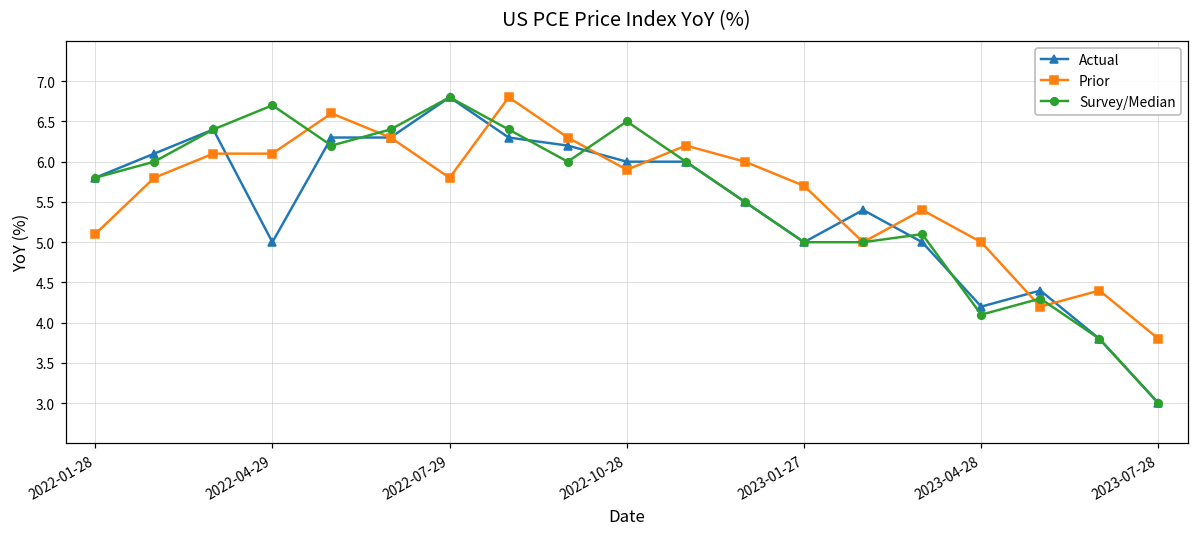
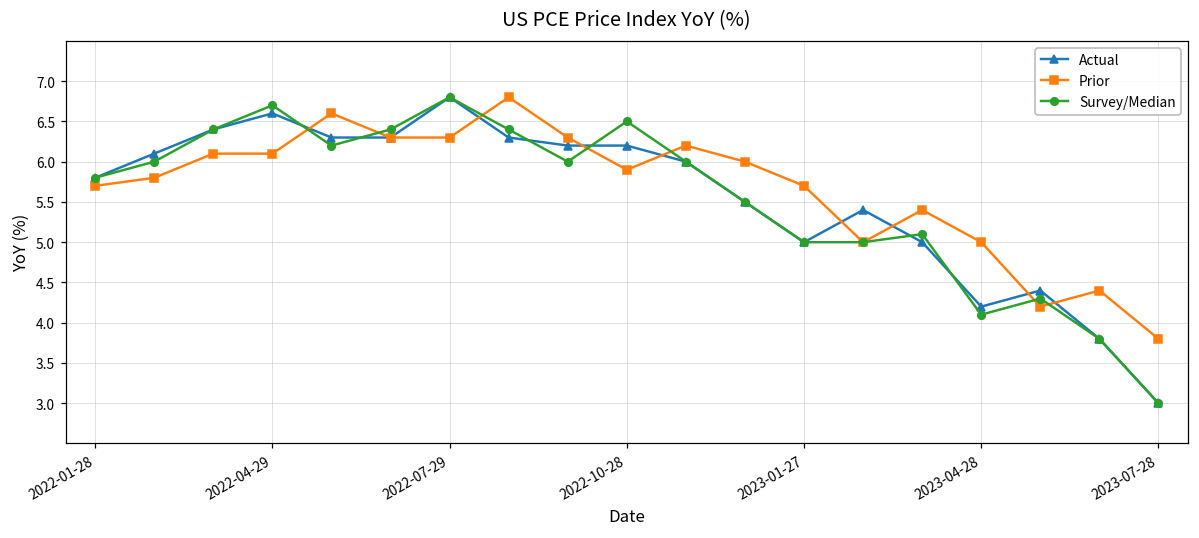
  {
    "Actual": {
-     "2022-04-29": 5.0,
-     "2022-10-28": 6.0,
+     "2022-04-29": 6.6,
+     "2022-10-28": 6.2,
      "2023-04-28": 4.2
    },
    "Prior": {
-     "2022-01-28": 5.1,
+     "2022-01-28": 5.7,
      "2022-04-29": 6.1,
-     "2022-07-29": 5.8,
+     "2022-07-29": 6.3,
      "2022-10-28": 5.9,
      "2023-01-27": 5.7,
      "2023-04-28": 5.0,
      "2023-07-28": 3.8
    },
    "Survey/Median": {
      "2022-04-29": 6.7,
      "2022-10-28": 6.5,
      "2023-04-28": 4.1
    }
  }
